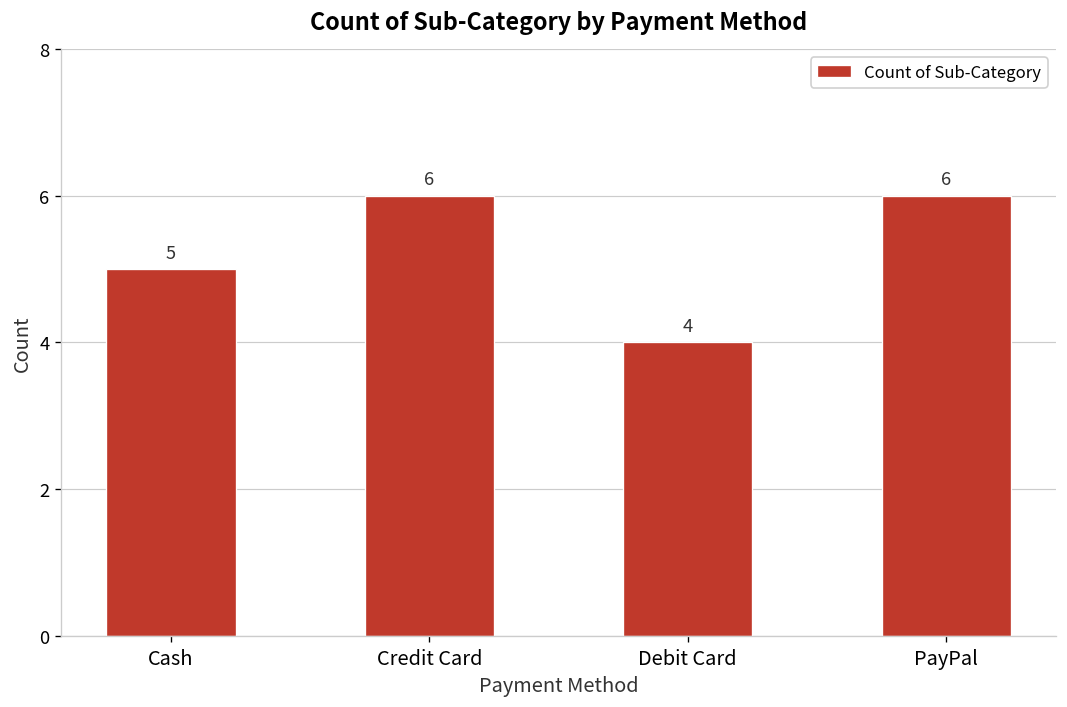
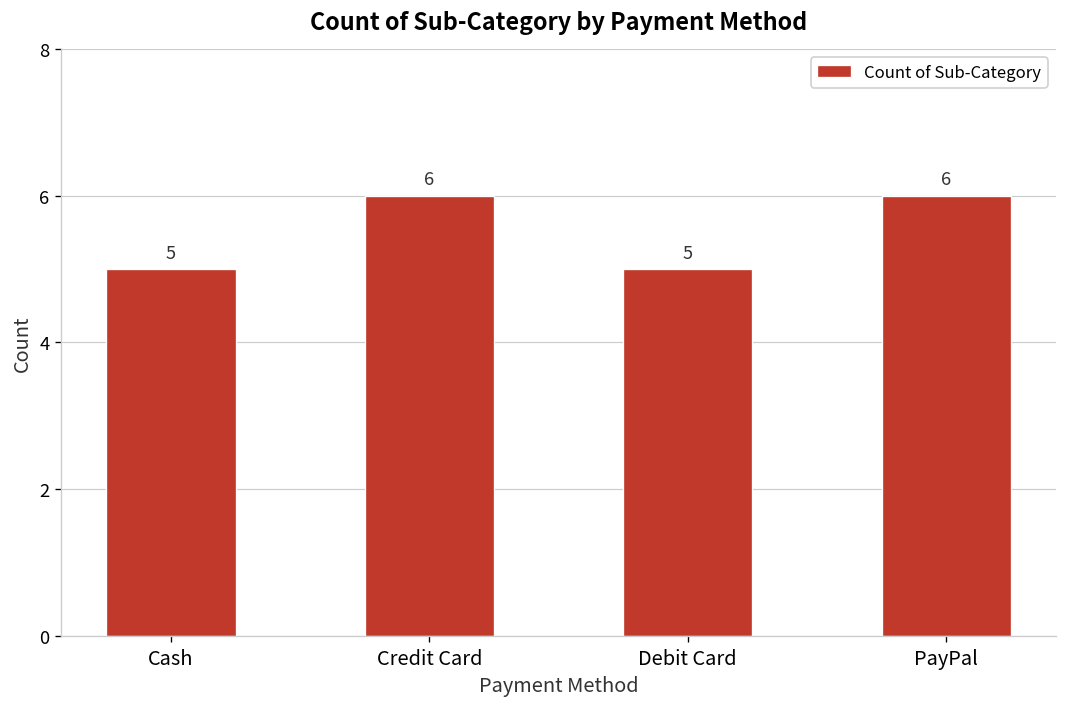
  {
    "Cash": 5,
    "Credit Card": 6,
-   "Debit Card": 4,
+   "Debit Card": 5,
    "PayPal": 6
  }
